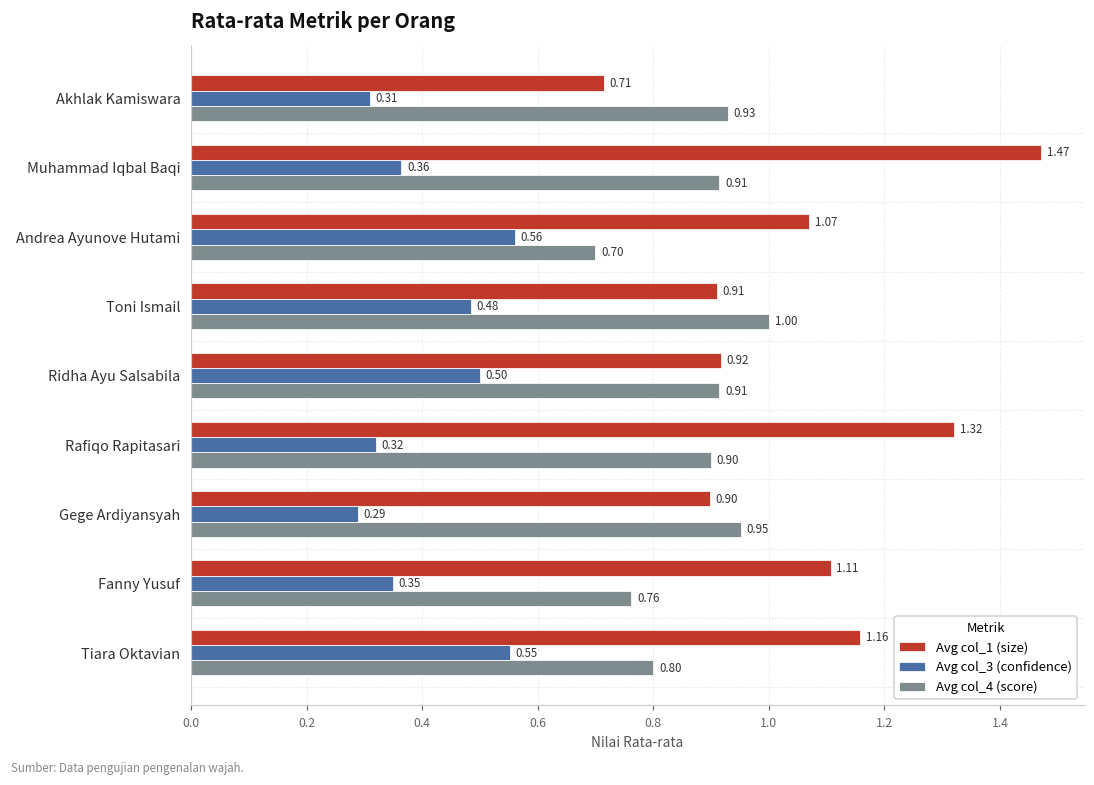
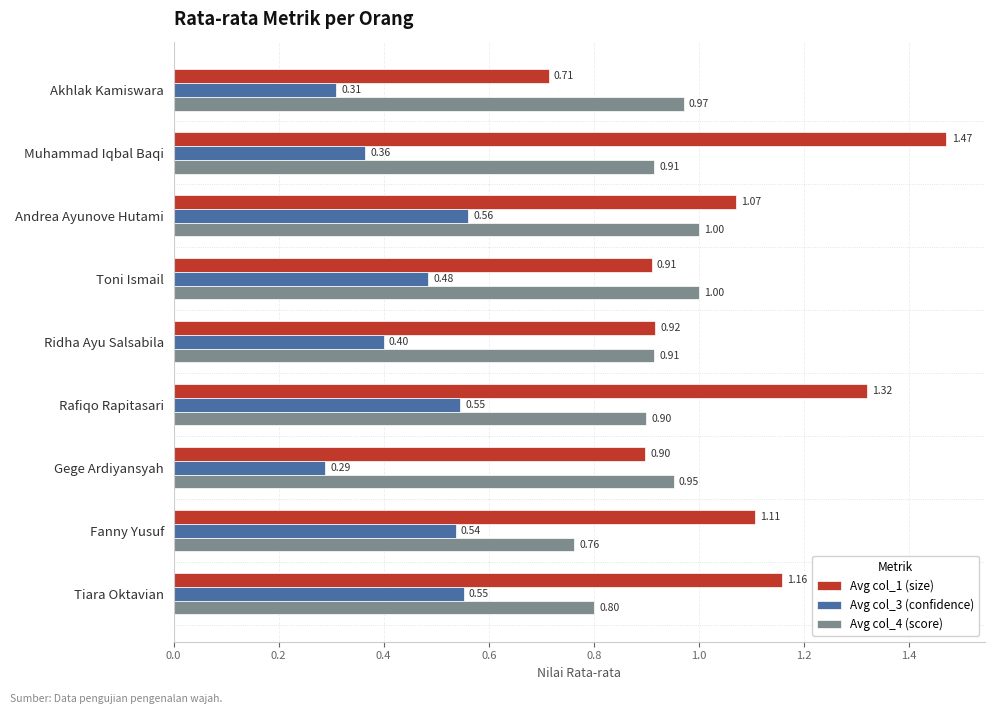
  {
    "Avg col_1 (size)": {
      "Akhlak Kamiswara": 0.71,
      "Muhammad Iqbal Baqi": 1.47,
      "Andrea Ayunove Hutami": 1.07,
      "Toni Ismail": 0.91,
      "Ridha Ayu Salsabila": 0.92,
      "Rafiqo Rapitasari": 1.32,
      "Gege Ardiyansyah": 0.90,
      "Fanny Yusuf": 1.11,
      "Tiara Oktavian": 1.16
    },
    "Avg col_3 (confidence)": {
      "Akhlak Kamiswara": 0.31,
      "Muhammad Iqbal Baqi": 0.36,
      "Andrea Ayunove Hutami": 0.56,
      "Toni Ismail": 0.48,
-     "Ridha Ayu Salsabila": 0.50,
-     "Rafiqo Rapitasari": 0.32,
+     "Ridha Ayu Salsabila": 0.40,
+     "Rafiqo Rapitasari": 0.55,
      "Gege Ardiyansyah": 0.29,
-     "Fanny Yusuf": 0.35,
+     "Fanny Yusuf": 0.54,
      "Tiara Oktavian": 0.55
    },
    "Avg col_4 (score)": {
-     "Akhlak Kamiswara": 0.93,
+     "Akhlak Kamiswara": 0.97,
      "Muhammad Iqbal Baqi": 0.91,
-     "Andrea Ayunove Hutami": 0.70,
+     "Andrea Ayunove Hutami": 1.00,
      "Toni Ismail": 1.00,
      "Ridha Ayu Salsabila": 0.91,
      "Rafiqo Rapitasari": 0.90,
      "Gege Ardiyansyah": 0.95,
      "Fanny Yusuf": 0.76,
      "Tiara Oktavian": 0.80
    }
  }
